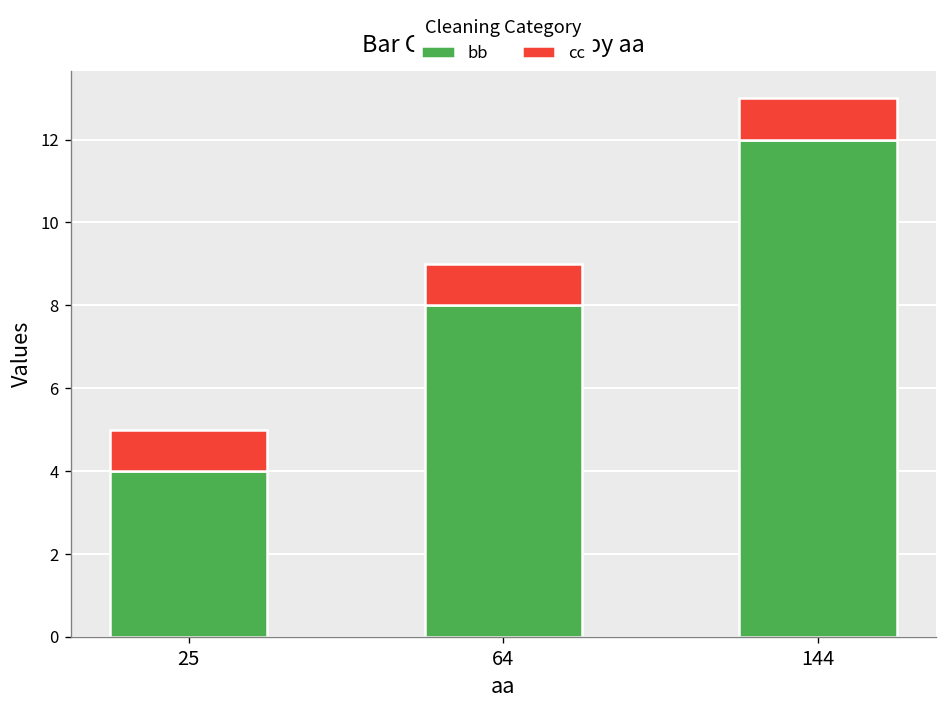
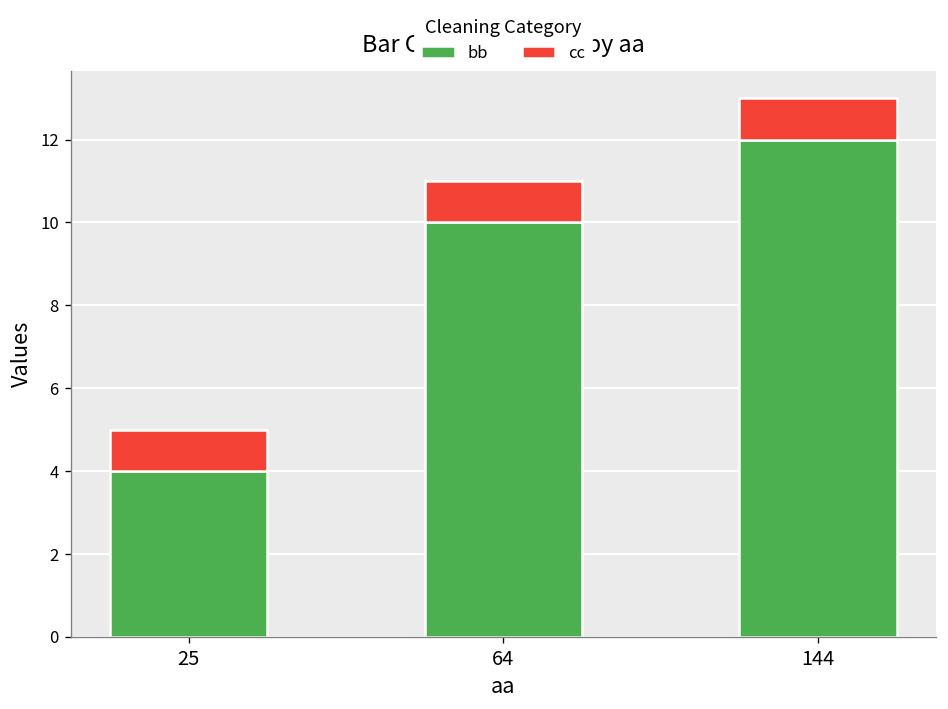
  {
    "bb": {
      "25": 4,
-     "64": 8,
+     "64": 10,
      "144": 12
    },
    "cc": {
      "25": 1,
      "64": 1,
      "144": 1
    }
  }
